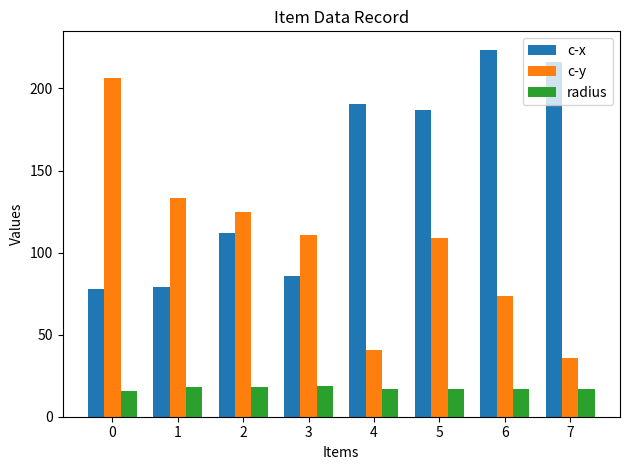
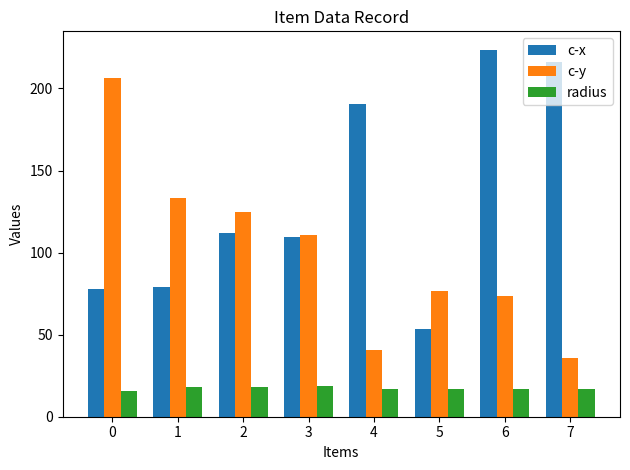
  {
    "c-x": {
      "0": 78,
      "1": 79,
      "2": 112,
-     "3": 86,
+     "3": 110,
      "4": 191,
-     "5": 187,
+     "5": 53,
      "6": 224
    },
    "c-y": {
      "0": 206,
      "1": 133,
      "2": 124,
      "3": 111,
      "4": 41,
-     "5": 109,
+     "5": 77,
      "6": 74,
      "7": 36
    },
    "radius": {
      "0": 16,
      "1": 18,
      "2": 18,
      "3": 19,
      "4": 17,
      "5": 17,
      "6": 17,
      "7": 17
    }
  }
